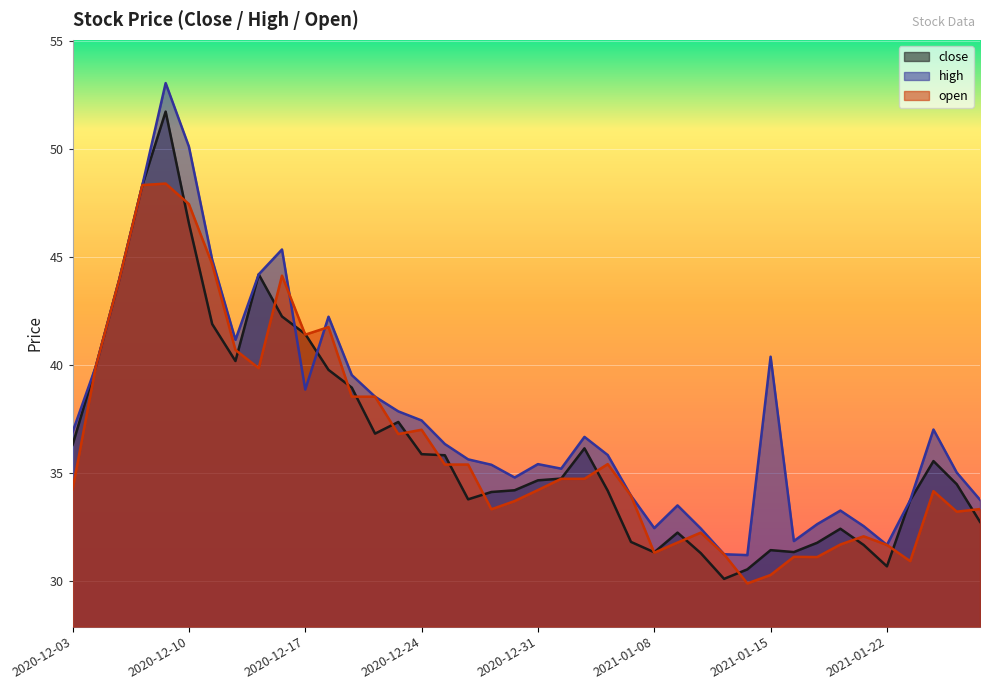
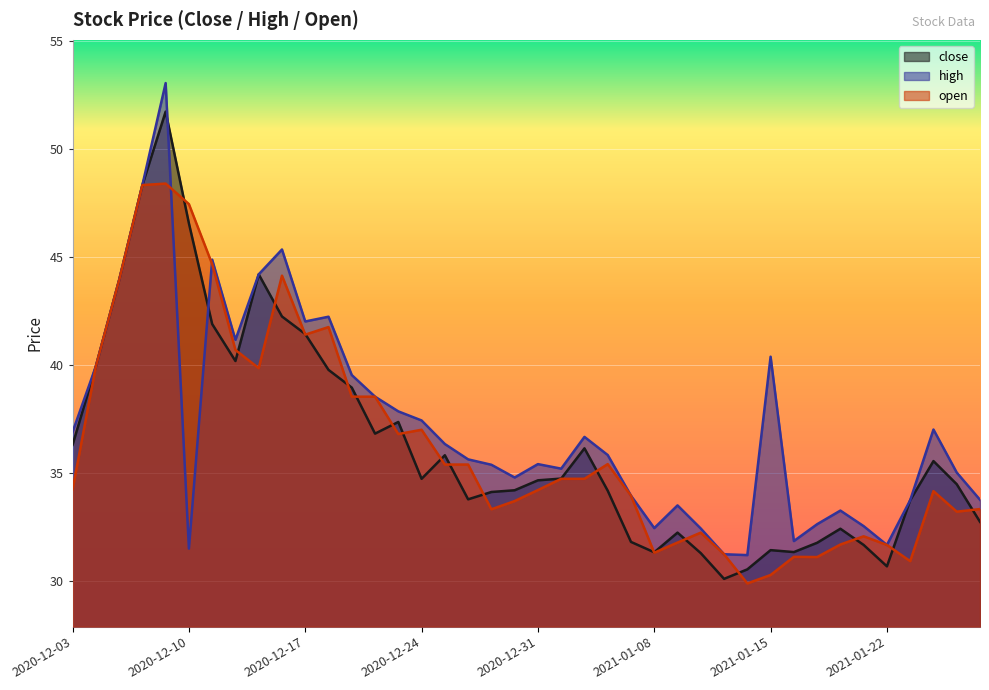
  {
    "close": {
      "2020-12-03": 36.3,
      "2020-12-10": 46.6,
-     "2020-12-24": 35.9,
+     "2020-12-24": 34.7,
      "2020-12-31": 34.7,
      "2021-01-15": 31.4,
      "2021-01-22": 30.7
    },
    "high": {
      "2020-12-03": 36.9,
-     "2020-12-10": 50.1,
-     "2020-12-17": 38.9,
+     "2020-12-10": 31.5,
+     "2020-12-17": 42.0,
      "2020-12-24": 37.4,
      "2020-12-31": 35.4,
      "2021-01-08": 32.5,
      "2021-01-15": 40.4
    },
    "open": {
      "2020-12-03": 34.2,
      "2020-12-10": 47.4,
      "2020-12-24": 37.0,
      "2020-12-31": 34.2,
      "2021-01-15": 30.3
    }
  }
